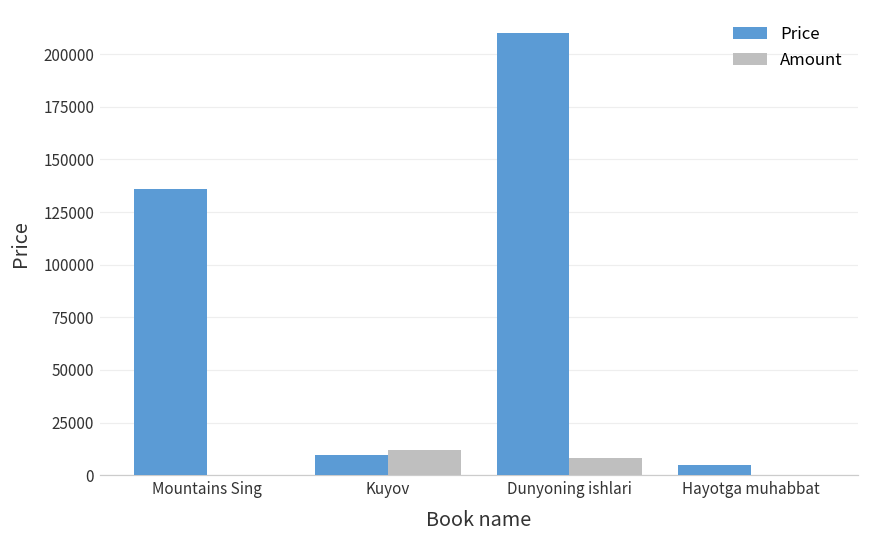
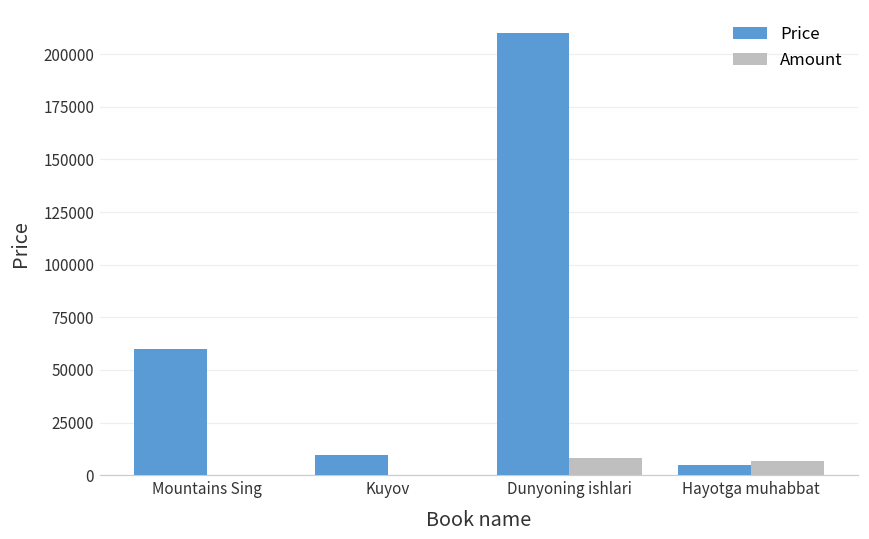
  {
    "Price": {
-     "Mountains Sing": 136000,
+     "Mountains Sing": 60000,
      "Kuyov": 10000,
      "Dunyoning ishlari": 210000,
      "Hayotga muhabbat": 5000
    },
    "Amount": {
-     "Kuyov": 12000,
+     "Kuyov": 0,
      "Dunyoning ishlari": 8000,
-     "Hayotga muhabbat": 0
+     "Hayotga muhabbat": 7000
    }
  }
